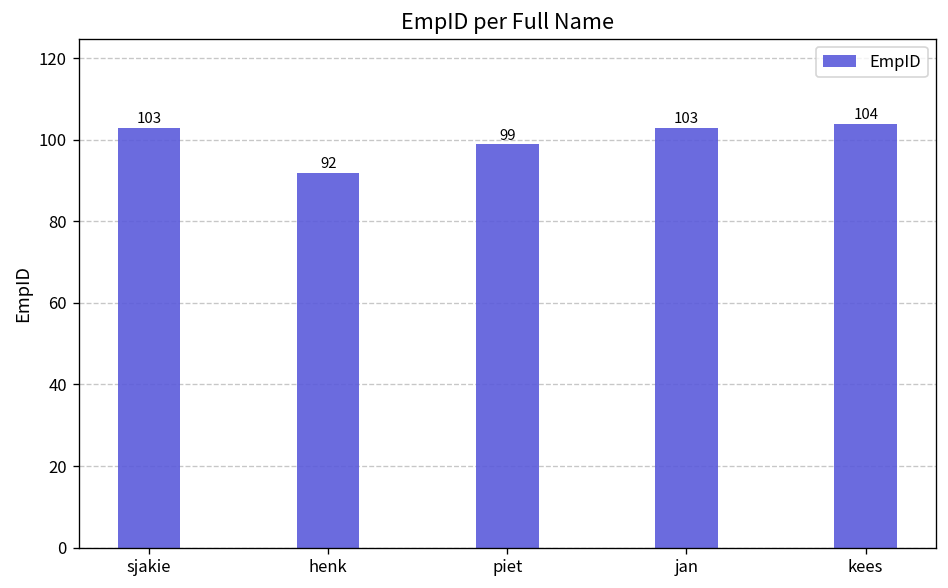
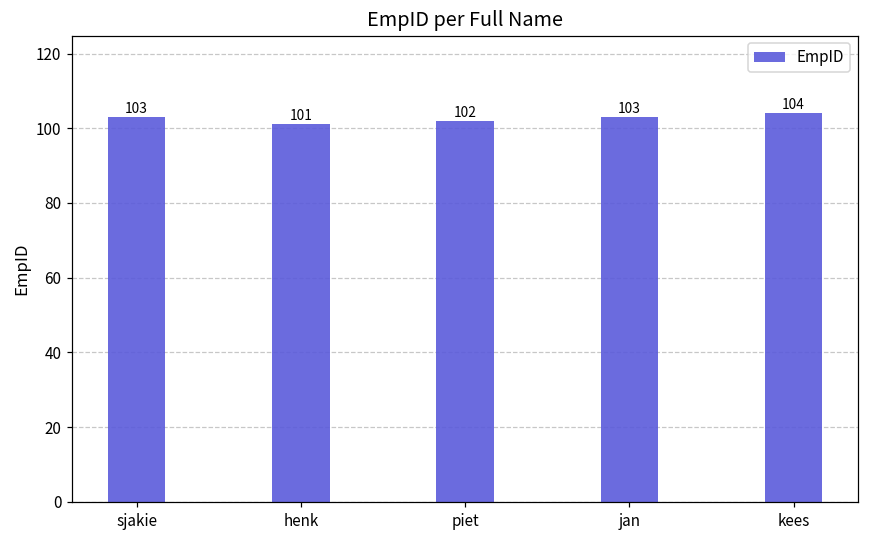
  {
    "sjakie": 103,
-   "henk": 92,
-   "piet": 99,
+   "henk": 101,
+   "piet": 102,
    "jan": 103,
    "kees": 104
  }
